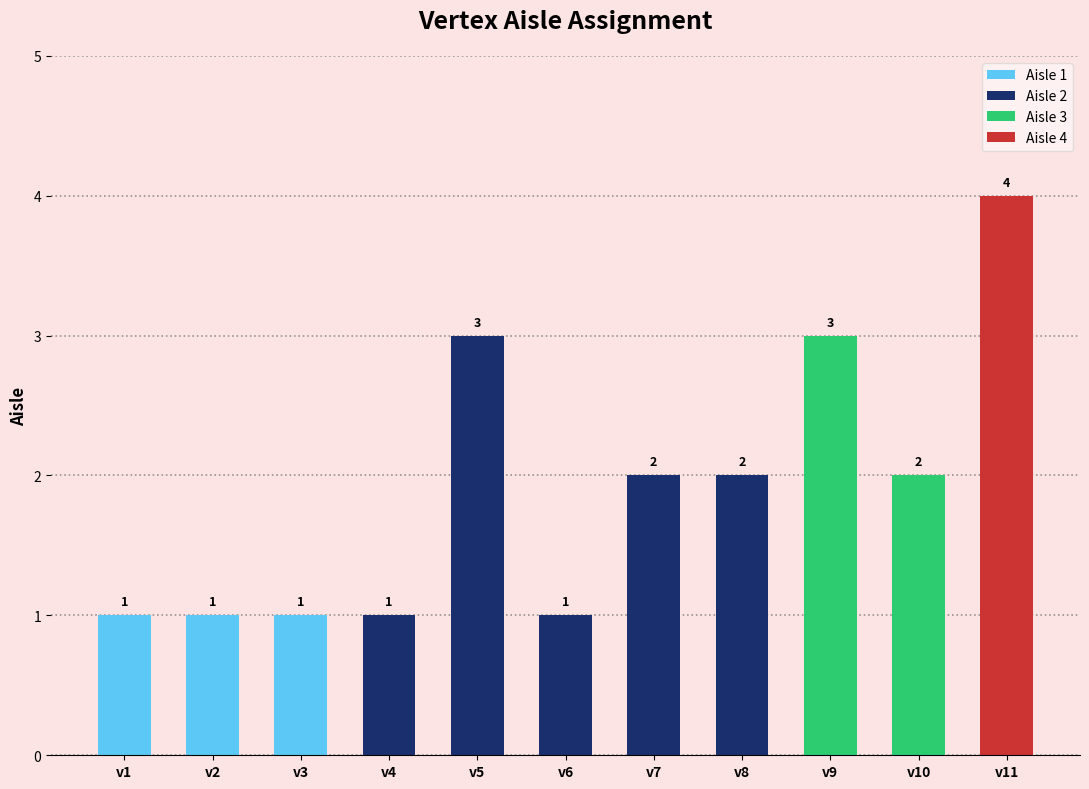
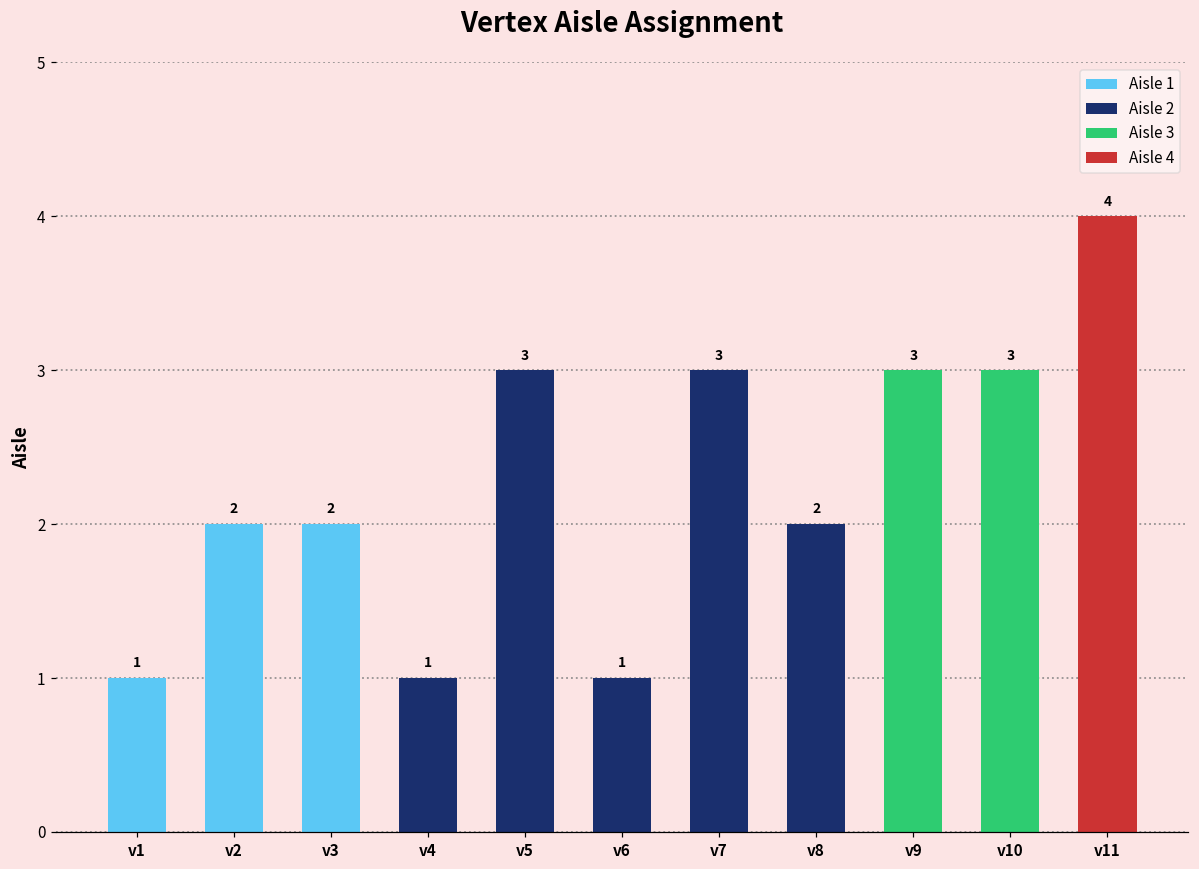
  {
    "v1": 1,
-   "v2": 1,
-   "v3": 1,
+   "v2": 2,
+   "v3": 2,
    "v4": 1,
    "v5": 3,
    "v6": 1,
-   "v7": 2,
+   "v7": 3,
    "v8": 2,
    "v9": 3,
-   "v10": 2,
+   "v10": 3,
    "v11": 4
  }
